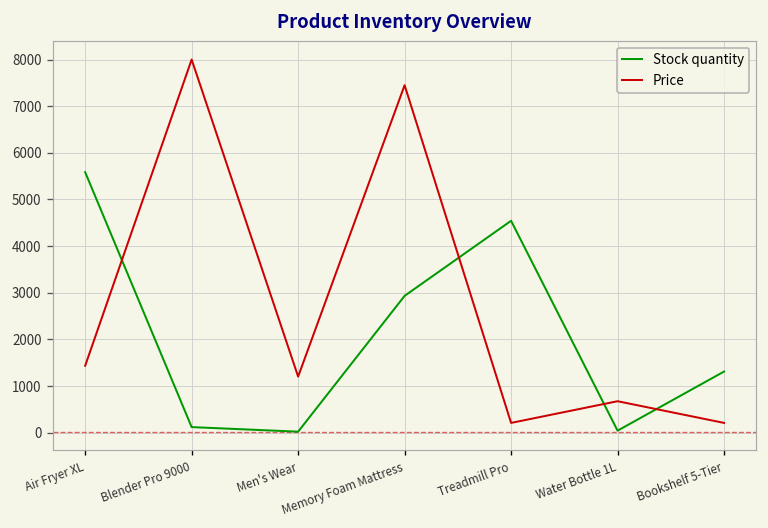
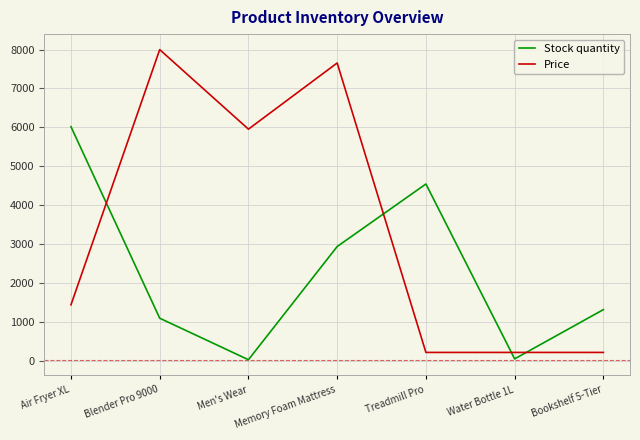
  {
    "Stock quantity": {
-     "Air Fryer XL": 5600,
-     "Blender Pro 9000": 100,
+     "Air Fryer XL": 6000,
+     "Blender Pro 9000": 1100,
      "Men's Wear": 0,
      "Memory Foam Mattress": 2900,
      "Treadmill Pro": 4500,
      "Water Bottle 1L": 0,
      "Bookshelf 5-Tier": 1300
    },
    "Price": {
      "Air Fryer XL": 1400,
      "Blender Pro 9000": 8000,
-     "Men's Wear": 1200,
-     "Memory Foam Mattress": 7500,
+     "Men's Wear": 6000,
+     "Memory Foam Mattress": 7700,
      "Treadmill Pro": 200,
-     "Water Bottle 1L": 700,
+     "Water Bottle 1L": 200,
      "Bookshelf 5-Tier": 200
    }
  }
